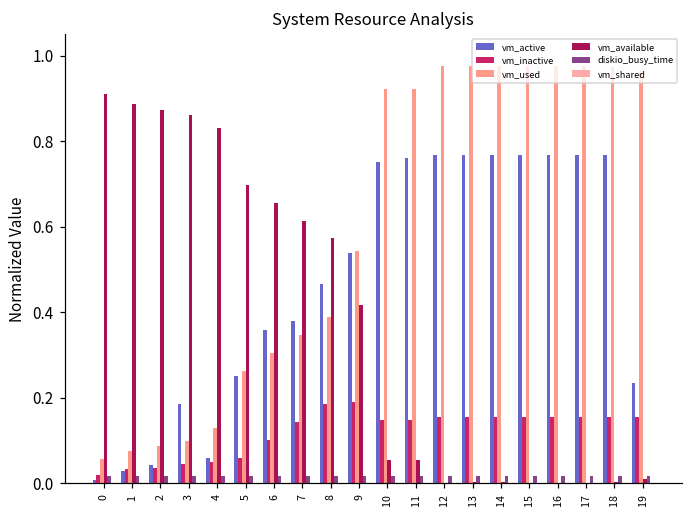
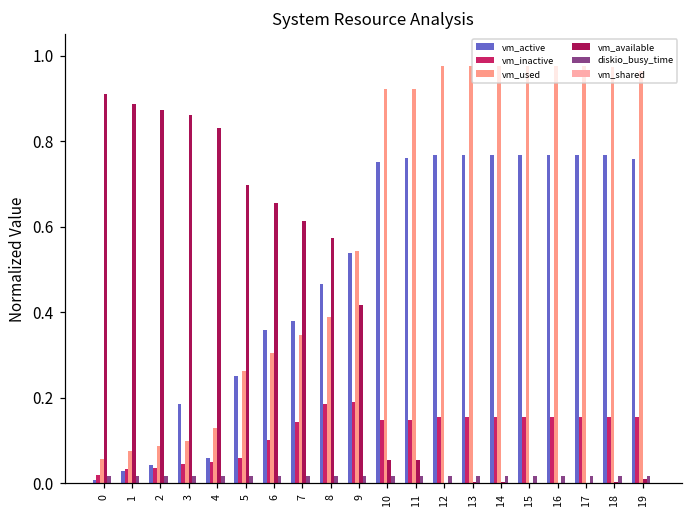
  {
    "vm_active": {
      "0": 0.01,
      "1": 0.03,
      "2": 0.04,
      "3": 0.19,
      "4": 0.06,
      "5": 0.25,
      "6": 0.36,
      "7": 0.38,
      "8": 0.47,
      "9": 0.54,
      "10": 0.75,
      "11": 0.76,
      "12": 0.77,
      "13": 0.77,
      "14": 0.77,
      "15": 0.77,
      "16": 0.77,
      "17": 0.77,
      "18": 0.77,
-     "19": 0.23
+     "19": 0.76
    },
    "diskio_busy_time": {
      "0": 0.02,
      "1": 0.02,
      "2": 0.02,
      "3": 0.02,
      "4": 0.02,
      "5": 0.02,
      "6": 0.02,
      "7": 0.02,
      "8": 0.02,
      "9": 0.02,
      "10": 0.02,
      "11": 0.02,
      "12": 0.02,
      "13": 0.02,
      "14": 0.02,
      "15": 0.02,
      "16": 0.02,
      "17": 0.02,
      "18": 0.02,
      "19": 0.02
    }
  }
